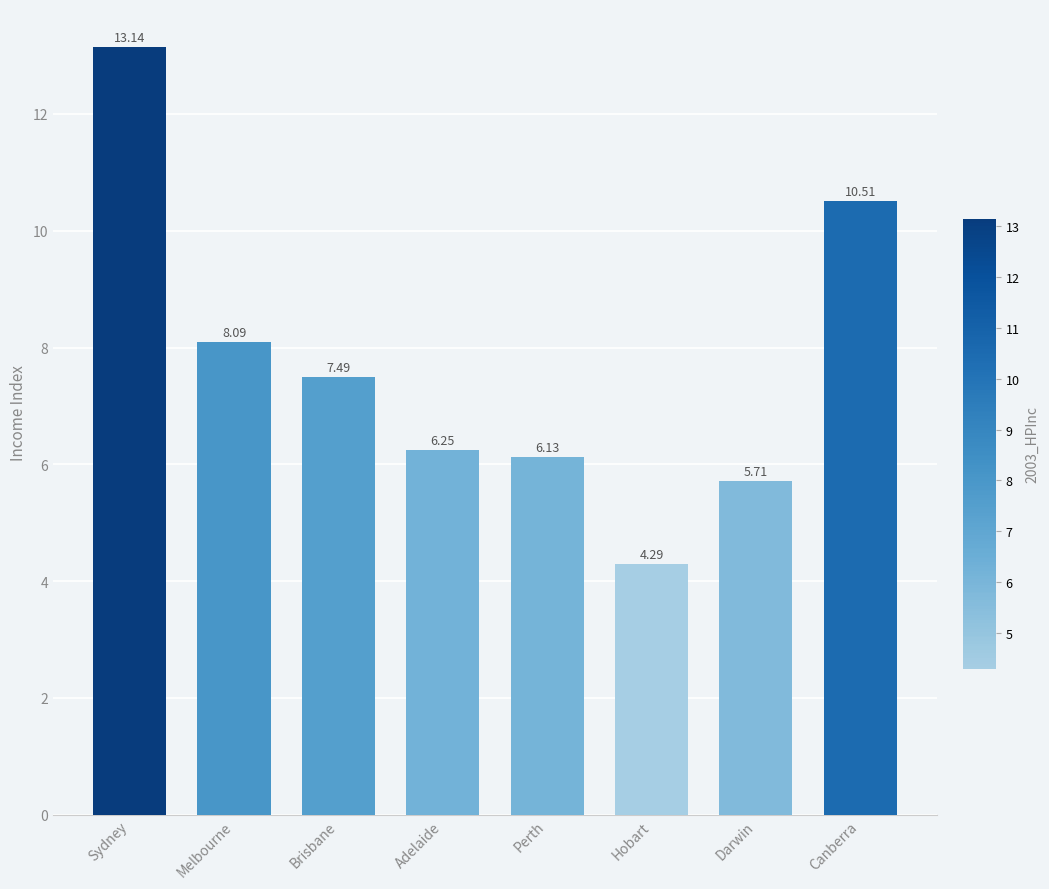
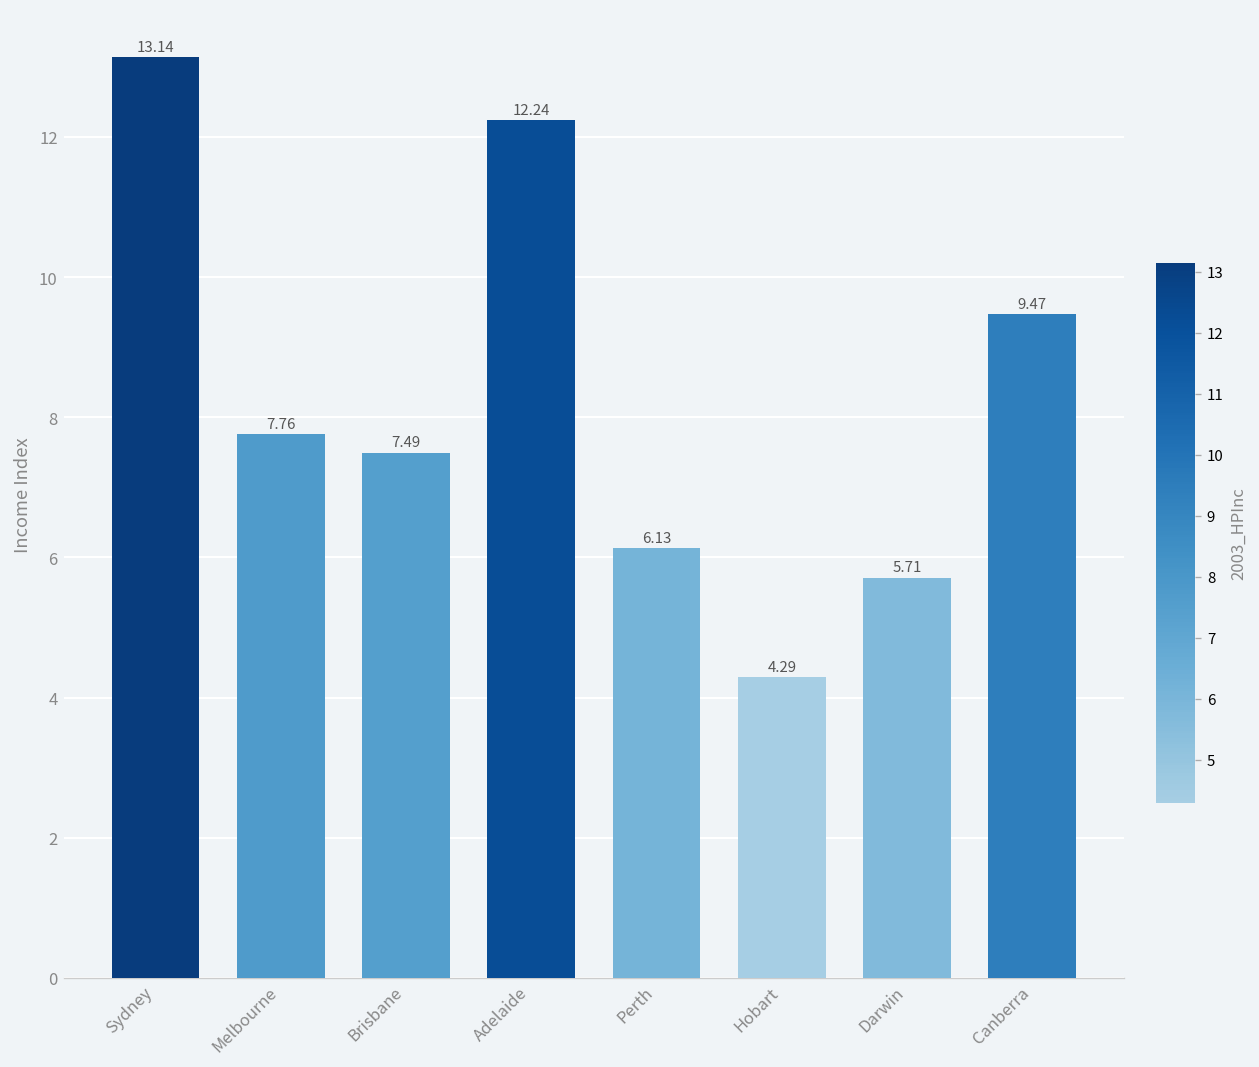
  {
    "Sydney": 13.14,
-   "Melbourne": 8.09,
+   "Melbourne": 7.76,
    "Brisbane": 7.49,
-   "Adelaide": 6.25,
+   "Adelaide": 12.24,
    "Perth": 6.13,
    "Hobart": 4.29,
    "Darwin": 5.71,
-   "Canberra": 10.51
+   "Canberra": 9.47
  }
